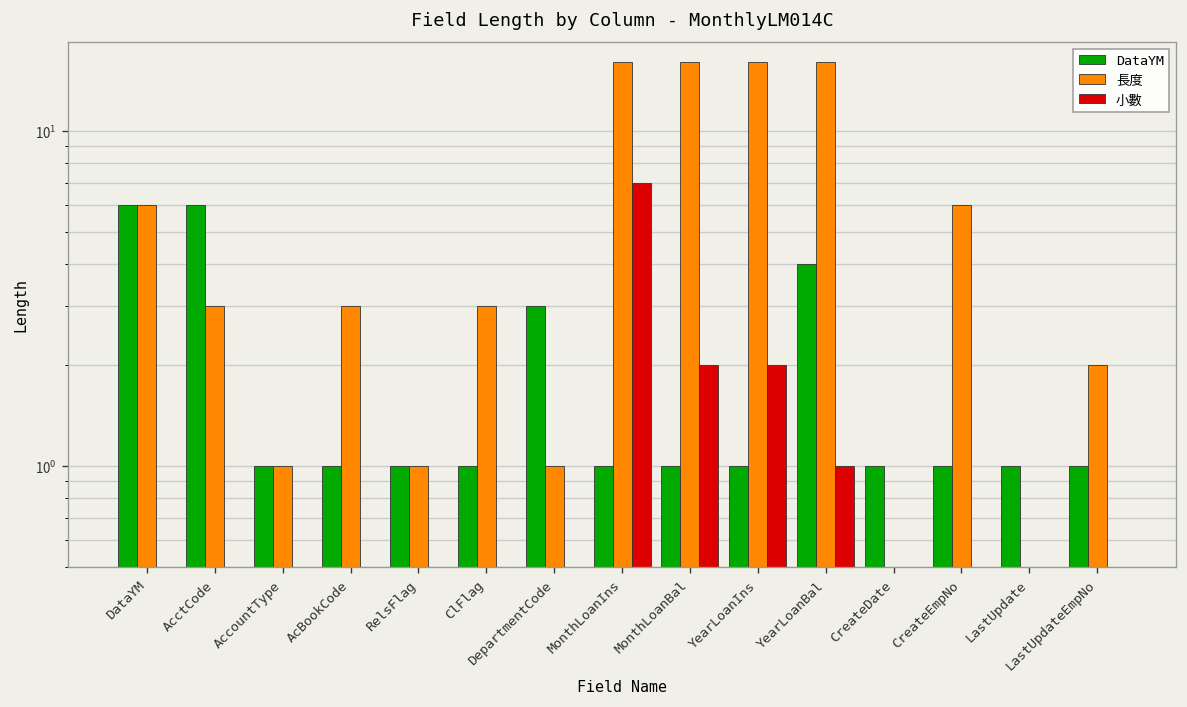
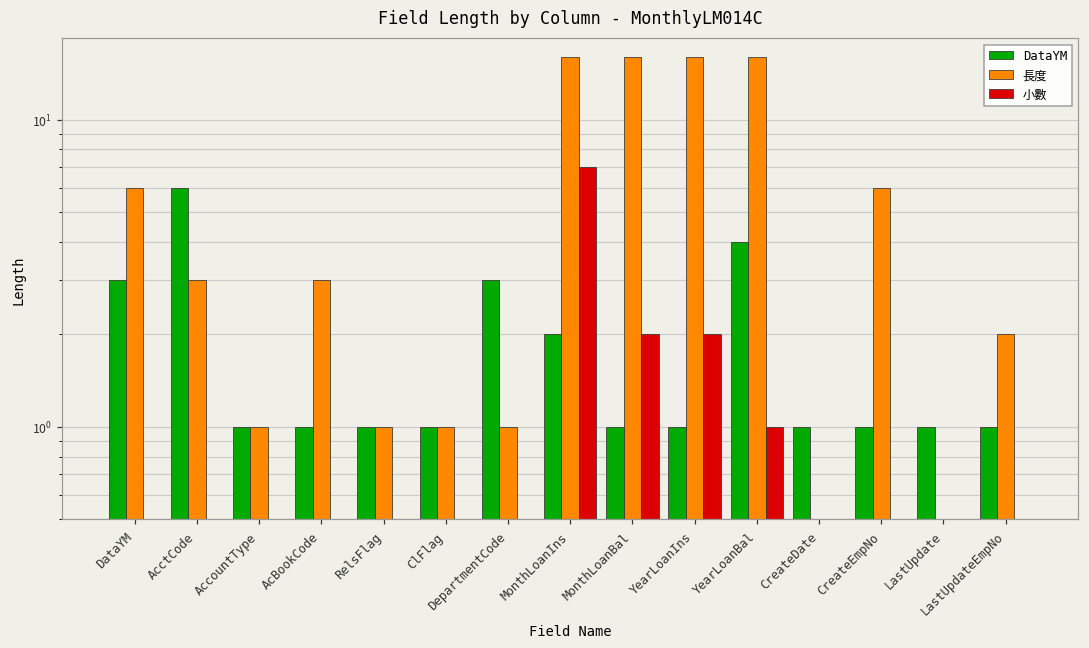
  {
    "DataYM": {
-     "DataYM": 6,
+     "DataYM": 3,
      "AcctCode": 6,
      "AccountType": 1,
      "AcBookCode": 1,
      "RelsFlag": 1,
      "ClFlag": 1,
      "DepartmentCode": 3,
-     "MonthLoanIns": 1,
+     "MonthLoanIns": 2,
      "MonthLoanBal": 1,
      "YearLoanIns": 1,
      "YearLoanBal": 4,
      "CreateDate": 1,
      "CreateEmpNo": 1,
      "LastUpdate": 1,
      "LastUpdateEmpNo": 1
    },
    "長度": {
      "DataYM": 6,
      "AcctCode": 3,
      "AccountType": 1,
      "AcBookCode": 3,
      "RelsFlag": 1,
-     "ClFlag": 3,
+     "ClFlag": 1,
      "DepartmentCode": 1,
      "MonthLoanIns": 16,
      "MonthLoanBal": 16,
      "YearLoanIns": 16,
      "YearLoanBal": 16,
      "CreateEmpNo": 6,
      "LastUpdateEmpNo": 2
    },
    "小數": {
      "MonthLoanIns": 7,
      "MonthLoanBal": 2,
      "YearLoanIns": 2,
      "YearLoanBal": 1
    }
  }
